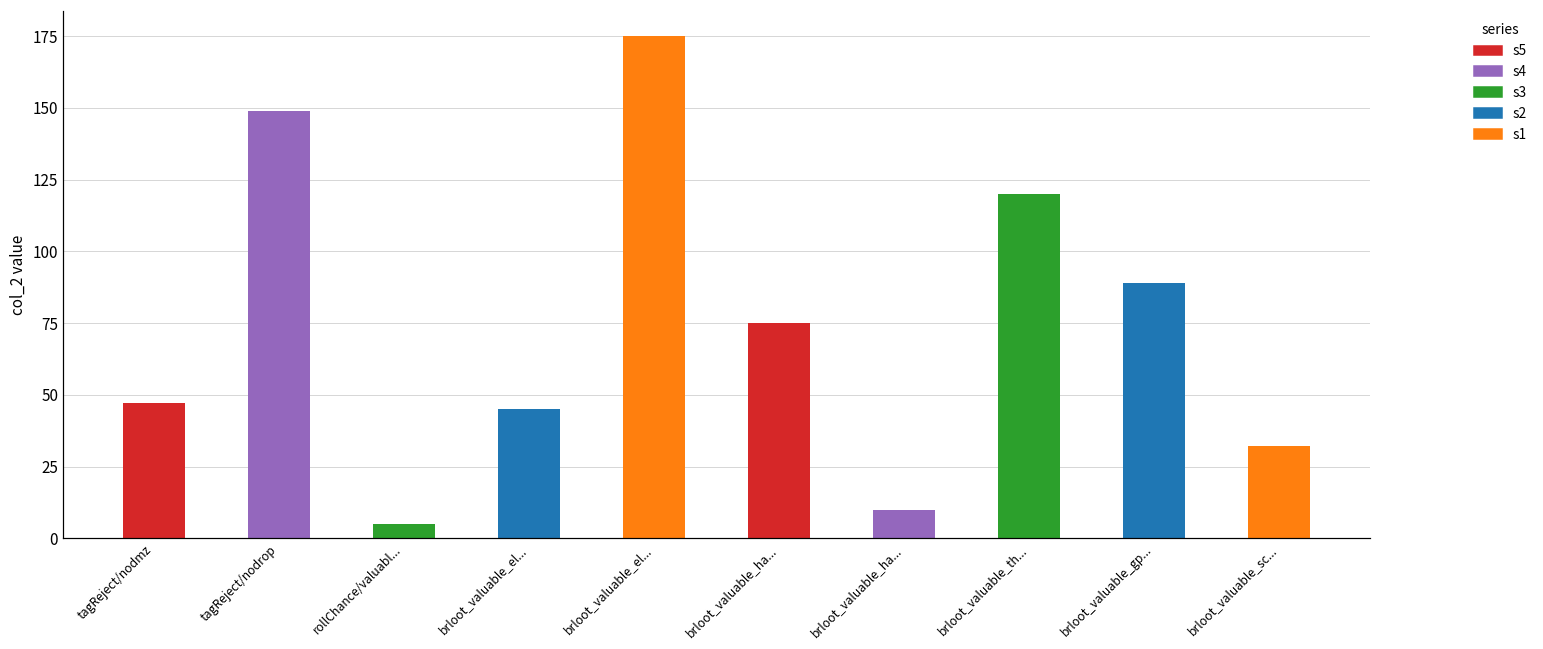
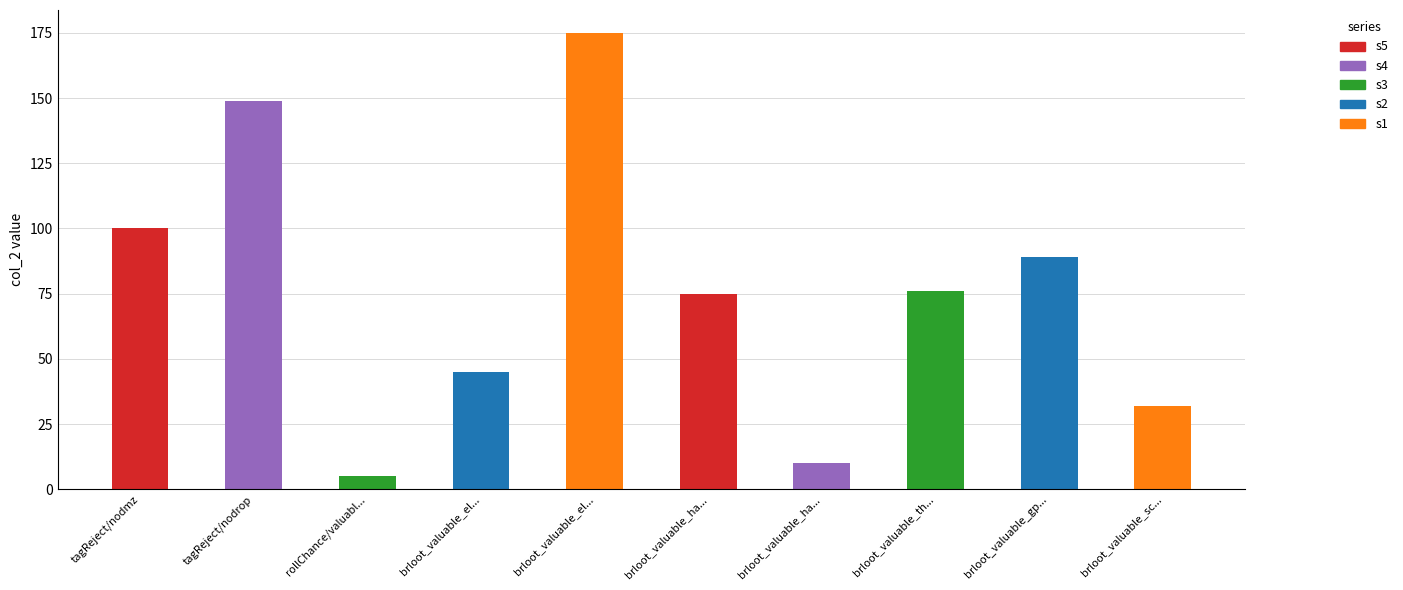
  {
-   "tagReject/nodmz": 47,
+   "tagReject/nodmz": 100,
    "tagReject/nodrop": 149,
    "rollChance/valuabl...": 5,
-   "brloot_valuable_th...": 120,
+   "brloot_valuable_th...": 76,
    "brloot_valuable_gp...": 89,
    "brloot_valuable_sc...": 32
  }
